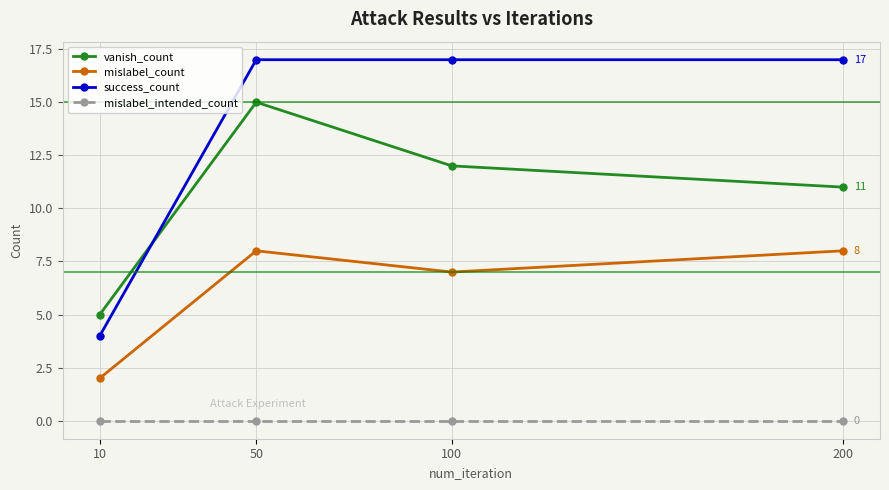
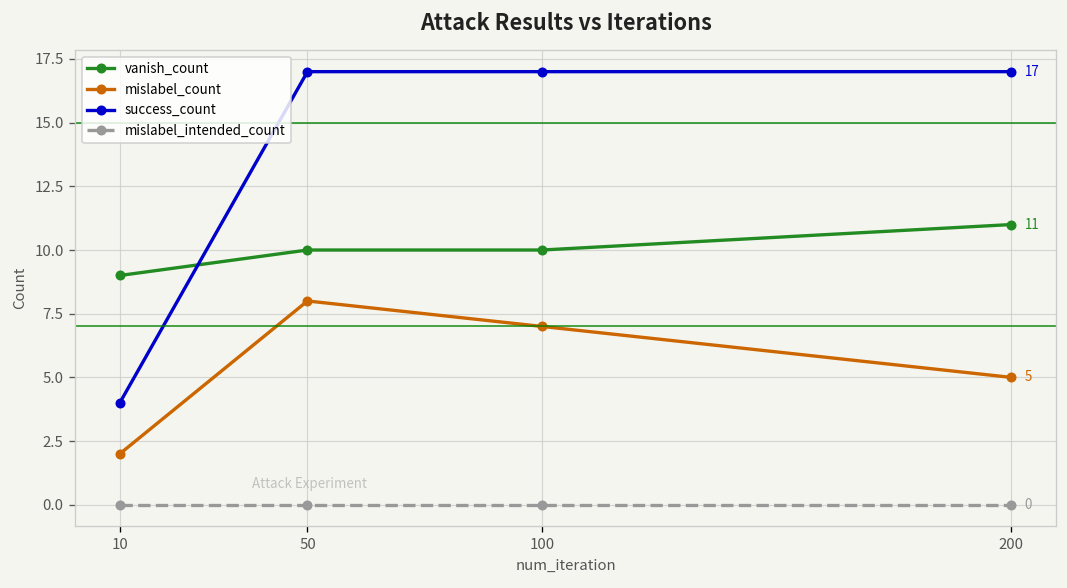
  {
    "vanish_count": {
-     "10": 5,
-     "50": 15,
-     "100": 12
+     "10": 9,
+     "50": 10,
+     "100": 10
    },
    "mislabel_count": {
-     "200": 8
+     "200": 5
    },
    "success_count": {
      "200": 17
    },
    "mislabel_intended_count": {
      "200": 0
    }
  }
